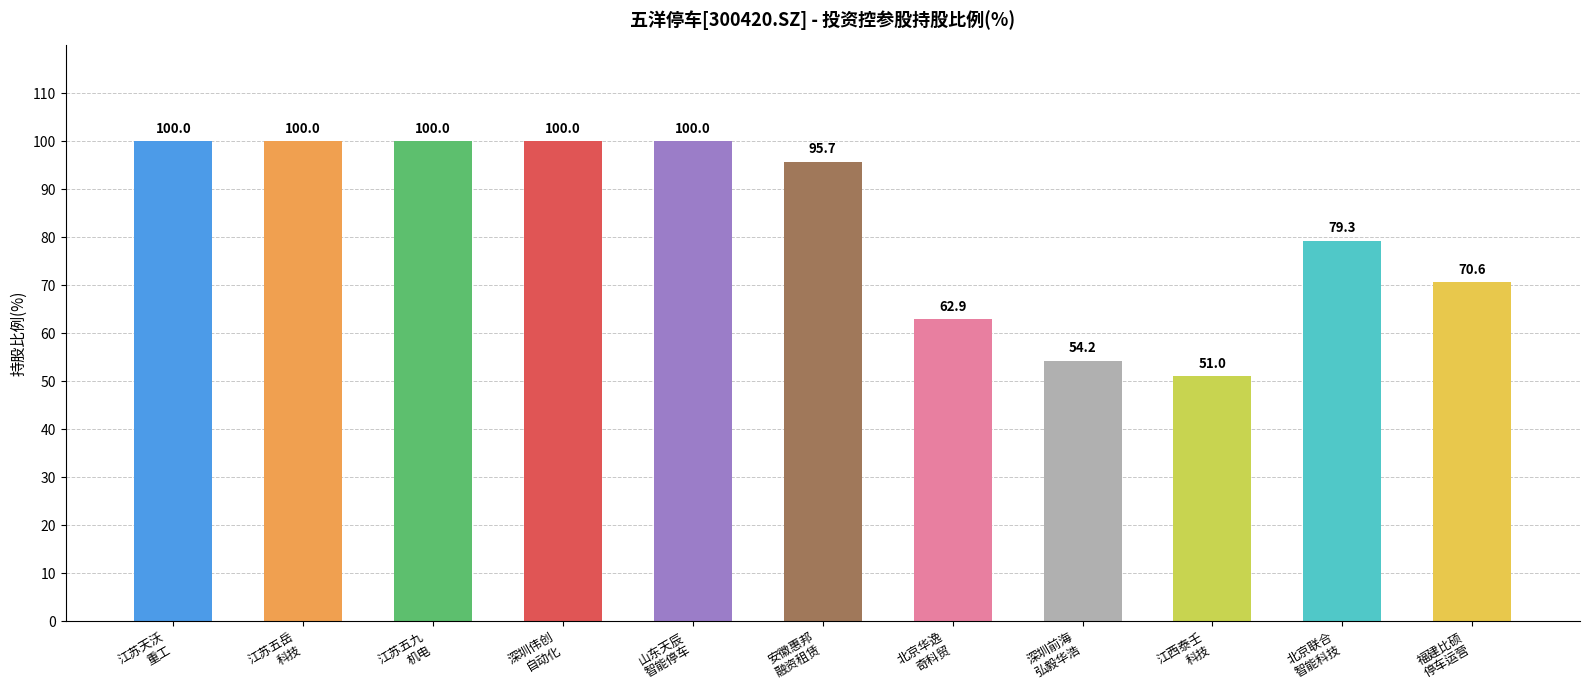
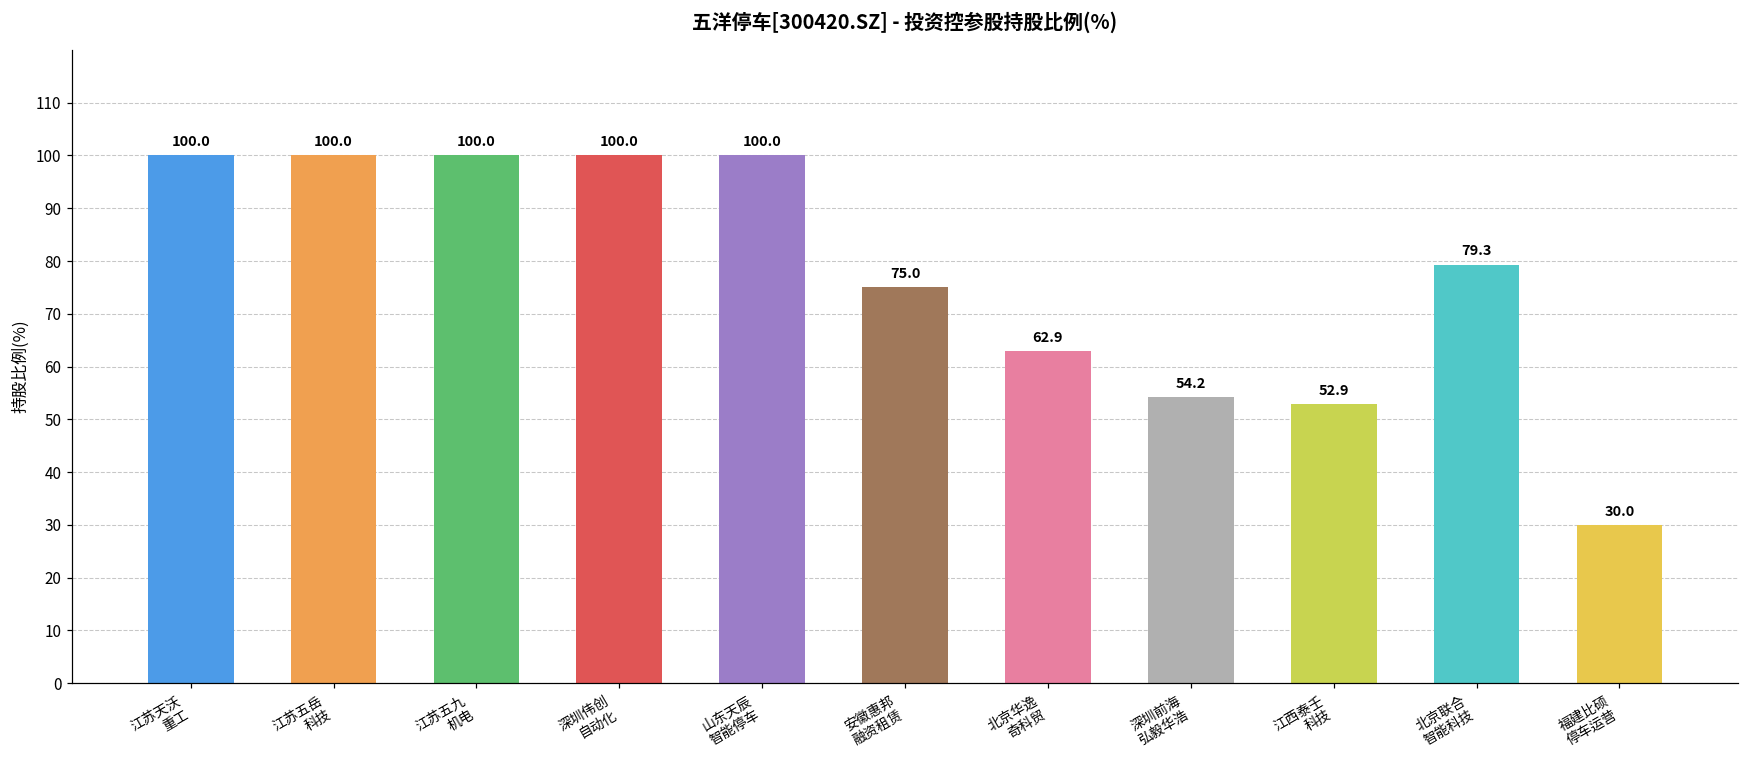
  {
    "江苏天沃 重工": 100.0,
    "江苏五岳 科技": 100.0,
    "江苏五九 机电": 100.0,
    "深圳伟创 自动化": 100.0,
    "山东天辰 智能停车": 100.0,
-   "安徽惠邦 融资租赁": 95.7,
+   "安徽惠邦 融资租赁": 75.0,
    "北京华逸 奇科贸": 62.9,
    "深圳前海 弘毅华浩": 54.2,
-   "江西泰壬 科技": 51.0,
+   "江西泰壬 科技": 52.9,
    "北京联合 智能科技": 79.3,
-   "福建比硕 停车运营": 70.6
+   "福建比硕 停车运营": 30.0
  }
